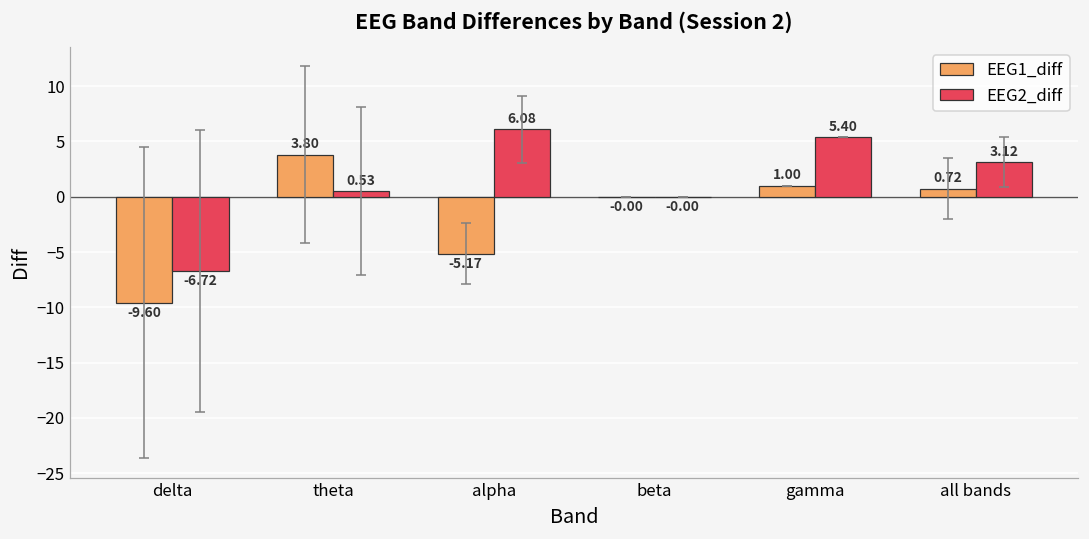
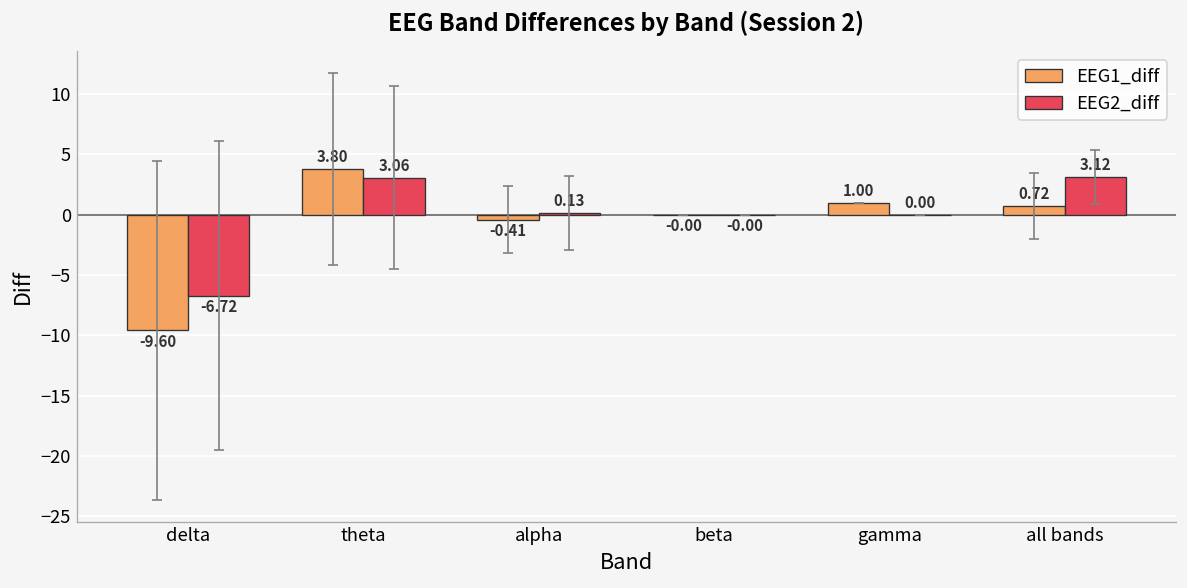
  {
    "EEG1_diff": {
      "delta": -9.60,
      "theta": 3.80,
-     "alpha": -5.17,
+     "alpha": -0.41,
      "beta": -0.00,
      "gamma": 1.00,
      "all bands": 0.72
    },
    "EEG2_diff": {
      "delta": -6.72,
-     "theta": 0.53,
-     "alpha": 6.08,
+     "theta": 3.06,
+     "alpha": 0.13,
      "beta": -0.00,
-     "gamma": 5.40,
+     "gamma": 0.00,
      "all bands": 3.12
    }
  }
